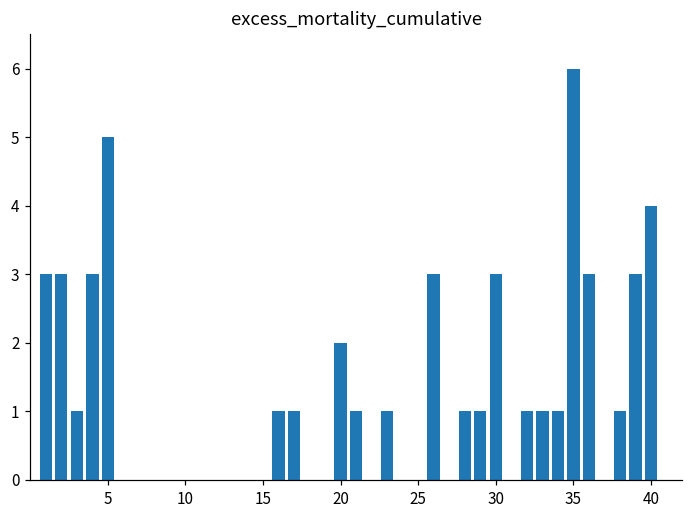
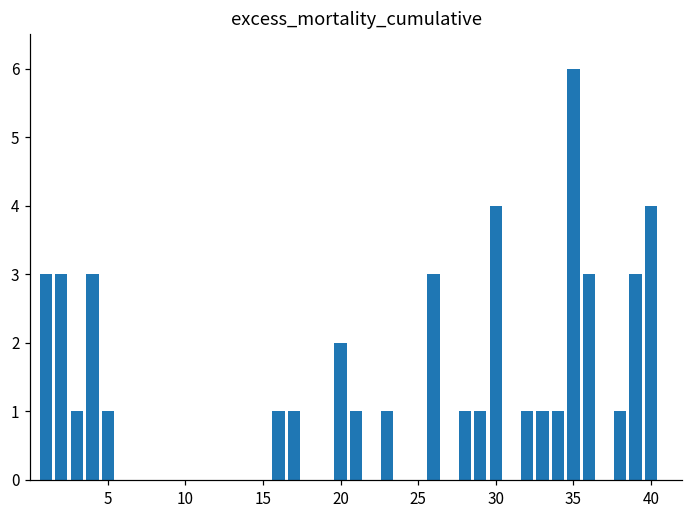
  {
-   "5": 5,
+   "5": 1,
    "10": 0,
    "15": 0,
    "20": 2,
    "25": 0,
-   "30": 3,
+   "30": 4,
    "35": 6,
    "40": 4
  }
